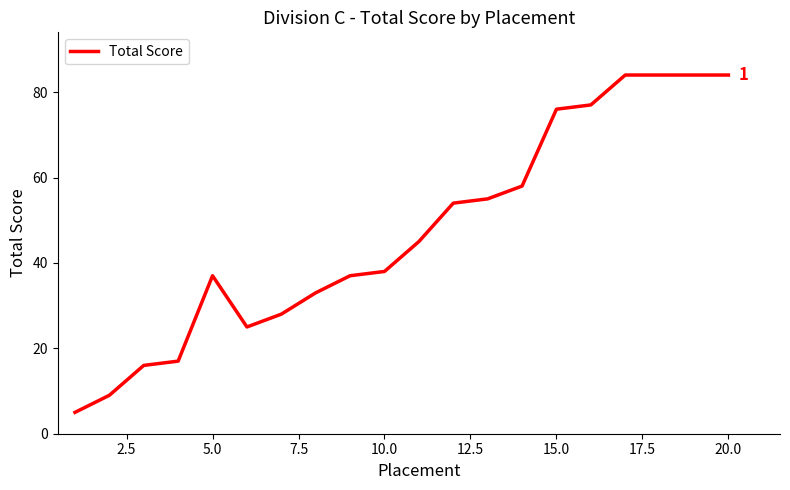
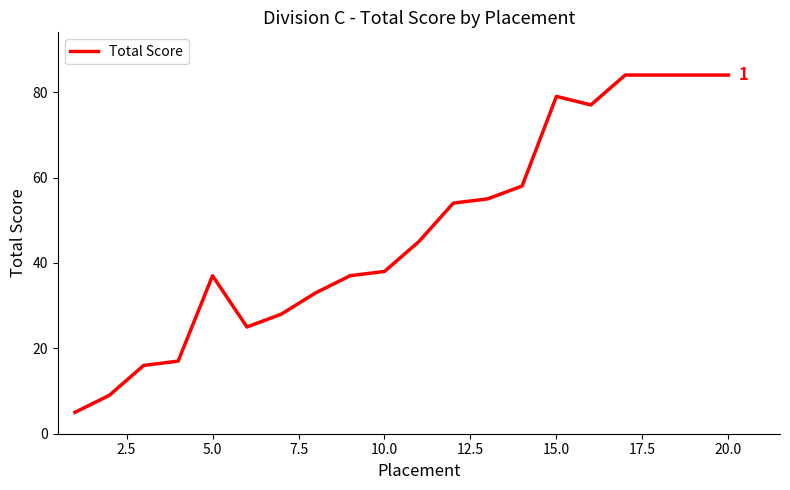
  {
    "5.0": 37,
    "10.0": 38,
-   "15.0": 76
+   "15.0": 79
  }
